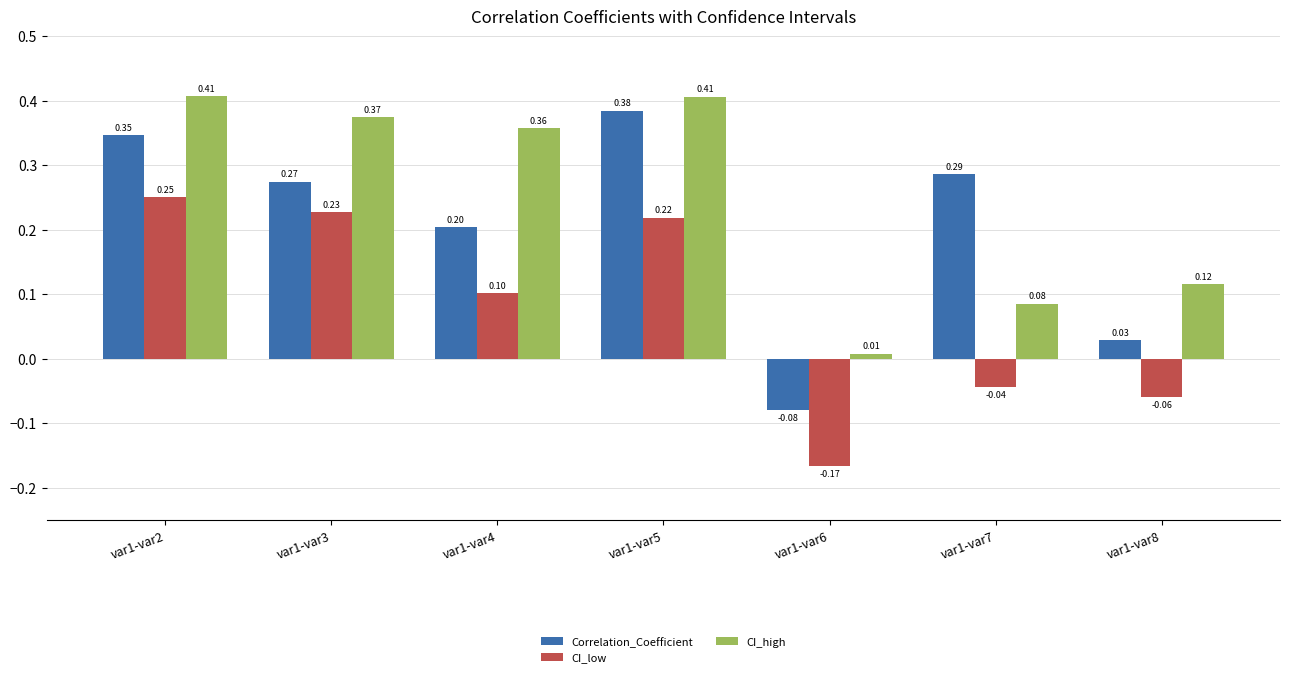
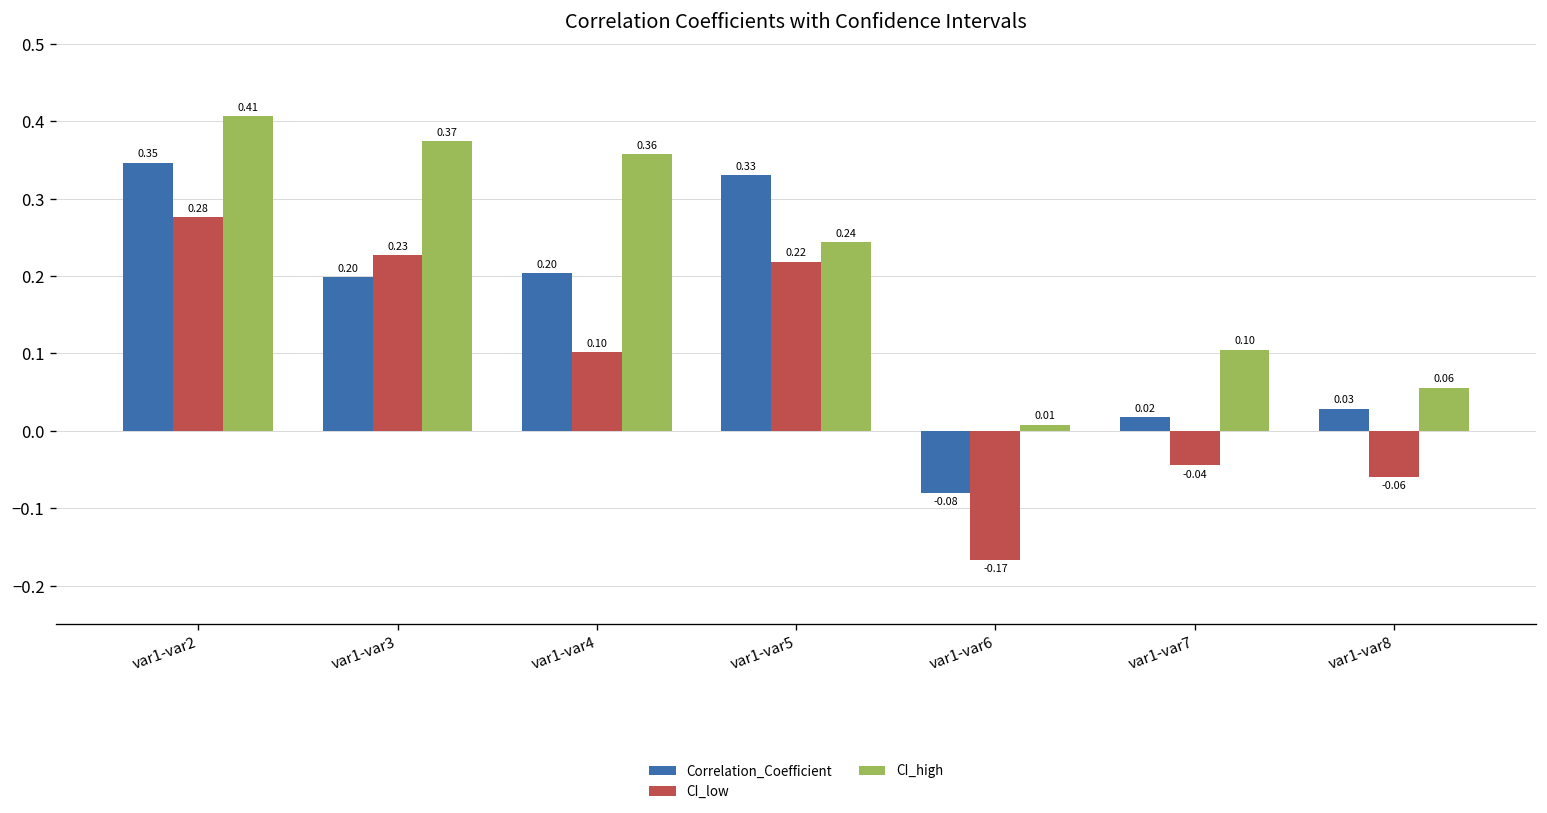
  {
    "Correlation_Coefficient": {
      "var1-var2": 0.35,
-     "var1-var3": 0.27,
+     "var1-var3": 0.20,
      "var1-var4": 0.20,
-     "var1-var5": 0.38,
+     "var1-var5": 0.33,
      "var1-var6": -0.08,
-     "var1-var7": 0.29,
+     "var1-var7": 0.02,
      "var1-var8": 0.03
    },
    "CI_low": {
-     "var1-var2": 0.25,
+     "var1-var2": 0.28,
      "var1-var3": 0.23,
      "var1-var4": 0.10,
      "var1-var5": 0.22,
      "var1-var6": -0.17,
      "var1-var7": -0.04,
      "var1-var8": -0.06
    },
    "CI_high": {
      "var1-var2": 0.41,
      "var1-var3": 0.37,
      "var1-var4": 0.36,
-     "var1-var5": 0.41,
+     "var1-var5": 0.24,
      "var1-var6": 0.01,
-     "var1-var7": 0.08,
-     "var1-var8": 0.12
+     "var1-var7": 0.10,
+     "var1-var8": 0.06
    }
  }
